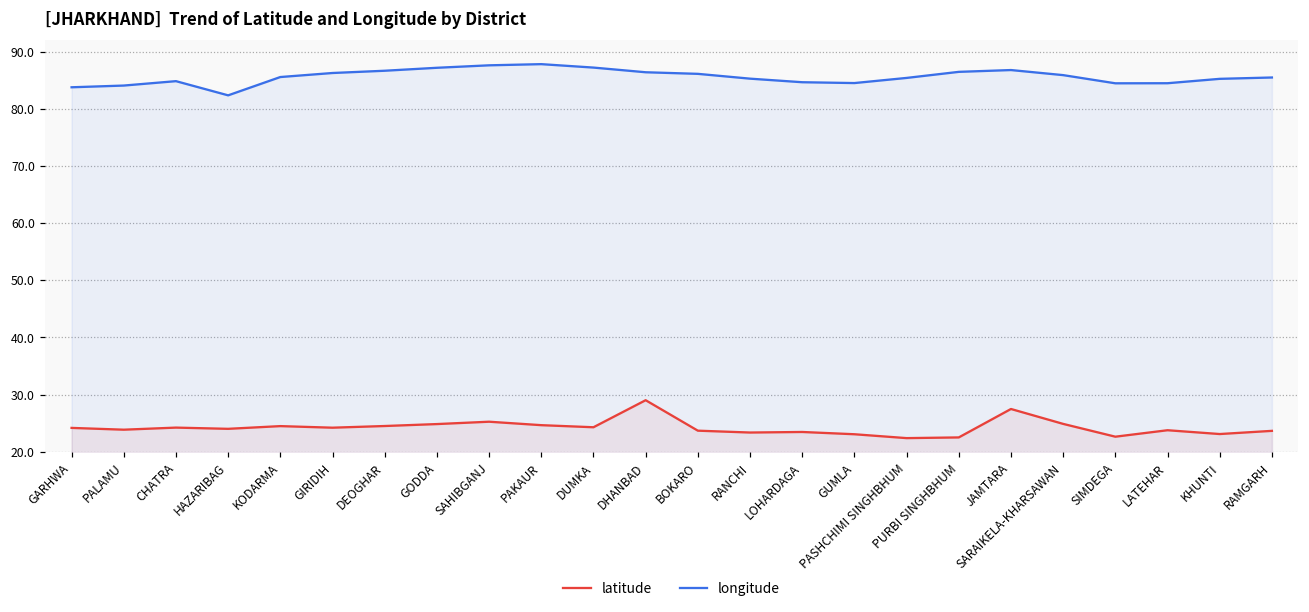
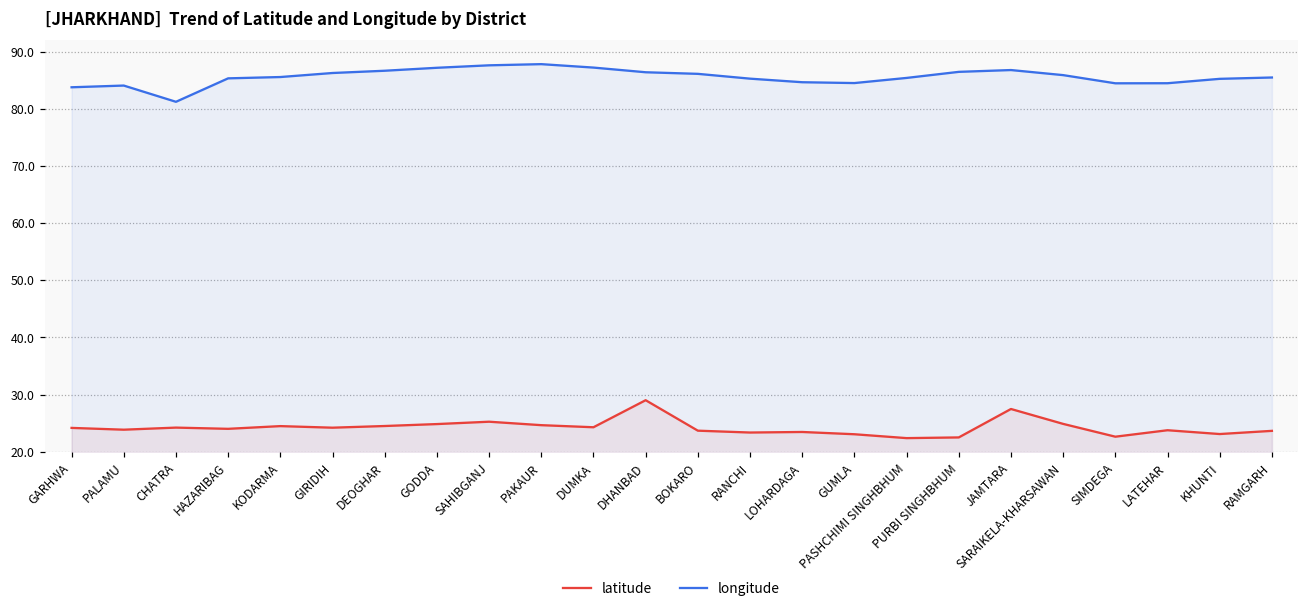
  {
    "latitude": {
      "GARHWA": 24,
      "PALAMU": 24,
      "CHATRA": 24,
      "HAZARIBAG": 24,
      "KODARMA": 24,
      "GIRIDIH": 24,
      "DEOGHAR": 24,
      "GODDA": 25,
      "SAHIBGANJ": 25,
      "PAKAUR": 25,
      "DUMKA": 24,
      "DHANBAD": 29,
      "BOKARO": 24,
      "RANCHI": 23,
      "LOHARDAGA": 23,
      "GUMLA": 23,
      "PASHCHIMI SINGHBHUM": 22,
      "PURBI SINGHBHUM": 22,
      "JAMTARA": 27,
      "SARAIKELA-KHARSAWAN": 25,
      "SIMDEGA": 23,
      "LATEHAR": 24,
      "KHUNTI": 23,
      "RAMGARH": 24
    },
    "longitude": {
      "GARHWA": 84,
      "PALAMU": 84,
-     "CHATRA": 85,
-     "HAZARIBAG": 82,
+     "CHATRA": 81,
+     "HAZARIBAG": 85,
      "KODARMA": 86,
      "GIRIDIH": 86,
      "DEOGHAR": 87,
      "GODDA": 87,
      "SAHIBGANJ": 88,
      "PAKAUR": 88,
      "DUMKA": 87,
      "DHANBAD": 86,
      "BOKARO": 86,
      "RANCHI": 85,
      "LOHARDAGA": 85,
      "GUMLA": 85,
      "PASHCHIMI SINGHBHUM": 85,
      "PURBI SINGHBHUM": 86,
      "JAMTARA": 87,
      "SARAIKELA-KHARSAWAN": 86,
      "SIMDEGA": 84,
      "LATEHAR": 85,
      "KHUNTI": 85,
      "RAMGARH": 86
    }
  }
